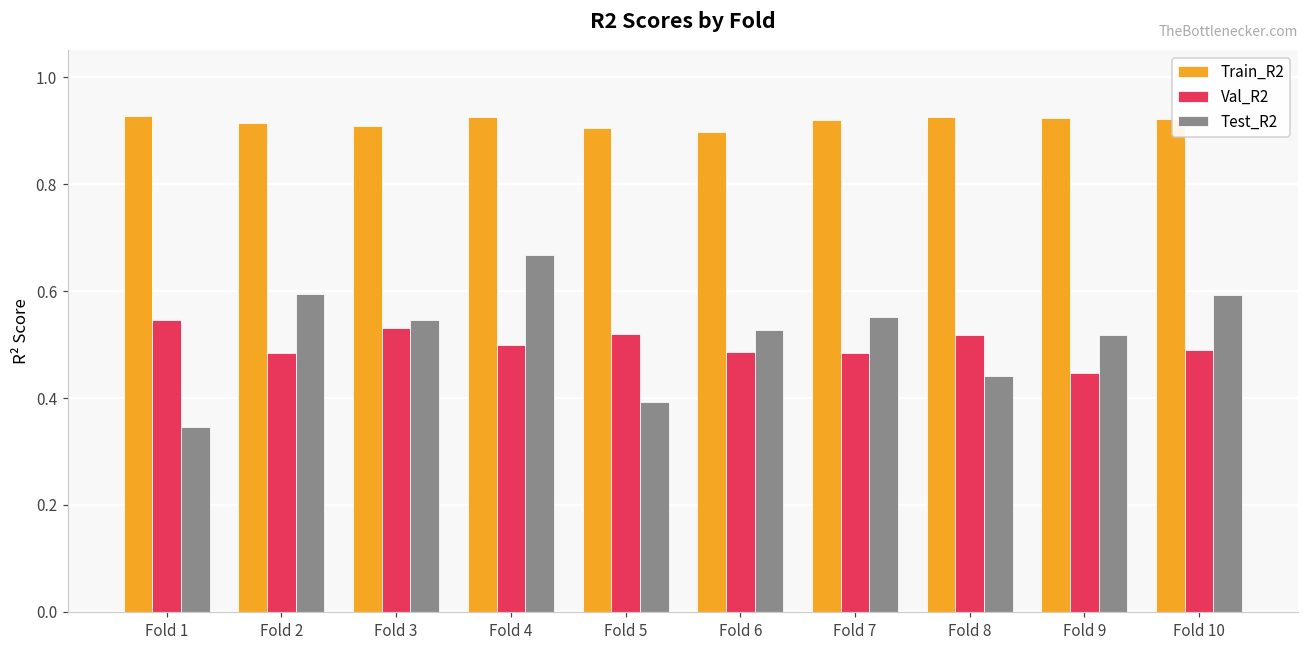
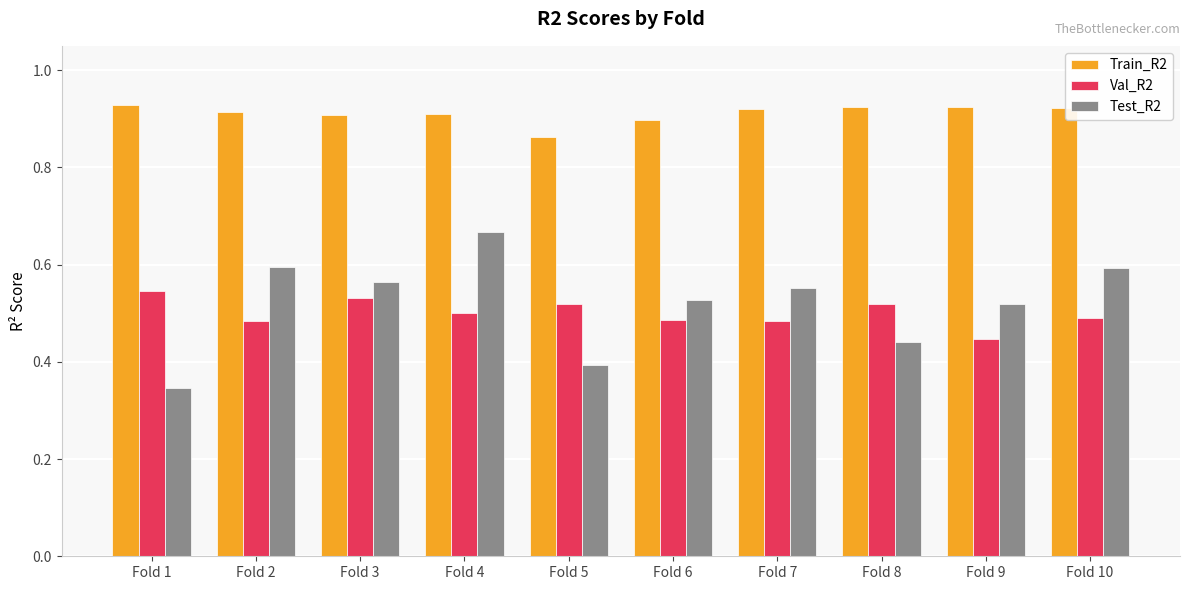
  {
    "Train_R2": {
      "Fold 1": 0.93,
      "Fold 2": 0.91,
      "Fold 3": 0.91,
-     "Fold 4": 0.93,
-     "Fold 5": 0.90,
+     "Fold 4": 0.91,
+     "Fold 5": 0.86,
      "Fold 6": 0.90,
      "Fold 7": 0.92,
      "Fold 8": 0.92,
      "Fold 9": 0.92,
      "Fold 10": 0.92
    },
    "Val_R2": {
      "Fold 1": 0.55,
      "Fold 2": 0.48,
      "Fold 3": 0.53,
      "Fold 4": 0.50,
      "Fold 5": 0.52,
      "Fold 6": 0.49,
      "Fold 7": 0.48,
      "Fold 8": 0.52,
      "Fold 9": 0.45,
      "Fold 10": 0.49
    },
    "Test_R2": {
      "Fold 1": 0.35,
      "Fold 2": 0.60,
-     "Fold 3": 0.55,
+     "Fold 3": 0.56,
      "Fold 4": 0.67,
      "Fold 5": 0.39,
      "Fold 6": 0.53,
      "Fold 7": 0.55,
      "Fold 8": 0.44,
      "Fold 9": 0.52,
      "Fold 10": 0.59
    }
  }
